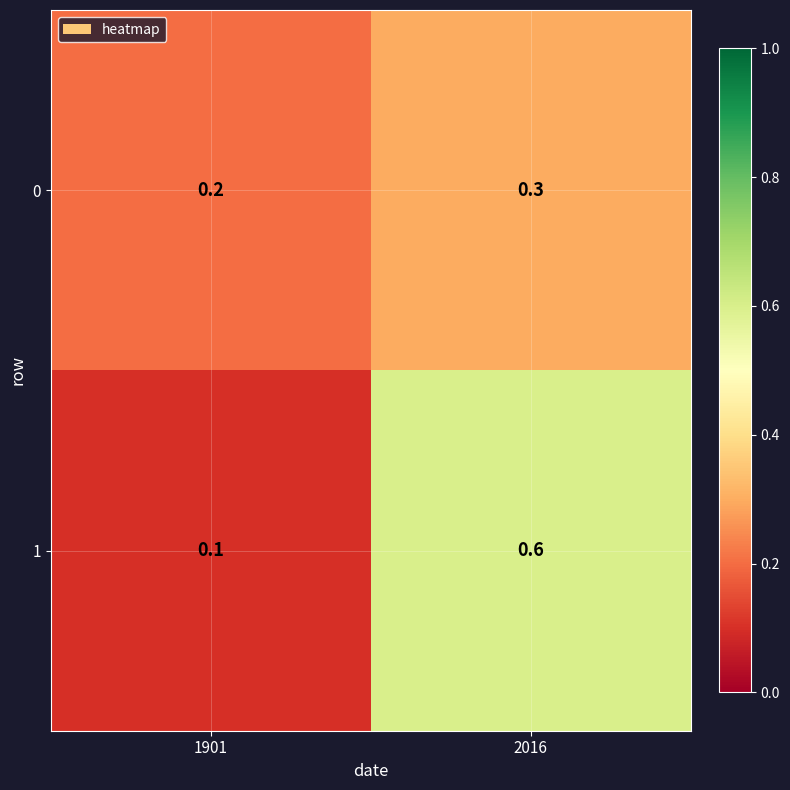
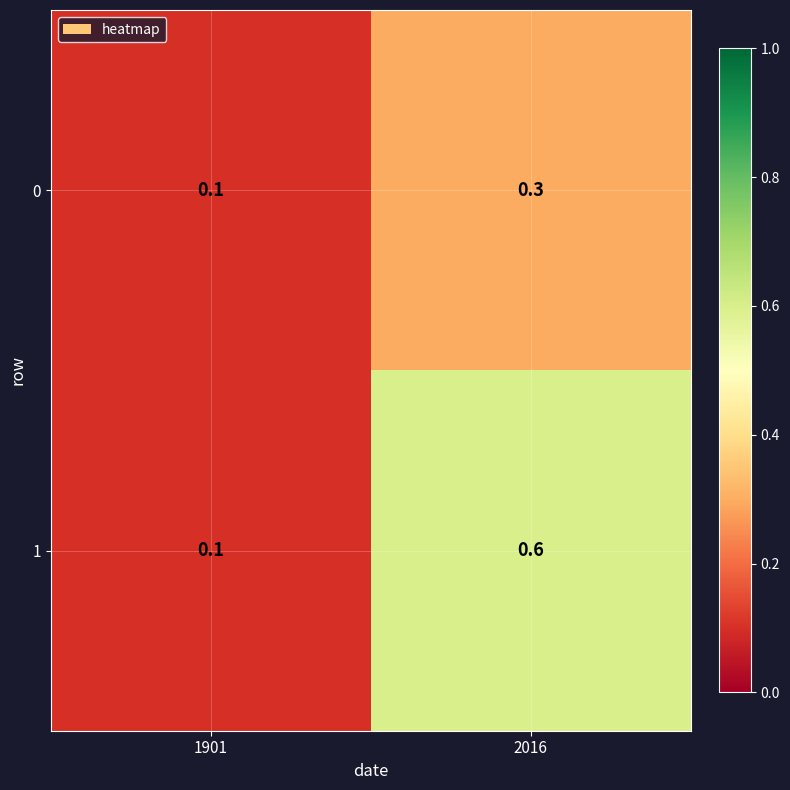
  {
    "0": {
-     "1901": 0.2,
+     "1901": 0.1,
      "2016": 0.3
    },
    "1": {
      "1901": 0.1,
      "2016": 0.6
    }
  }
